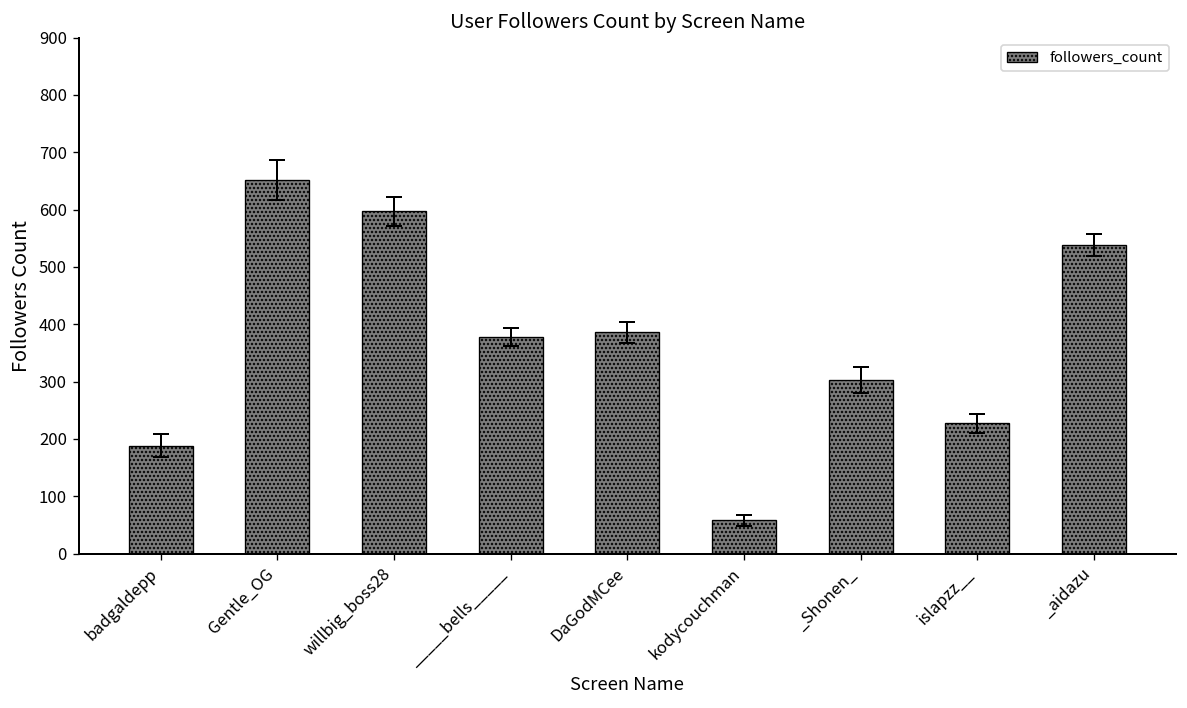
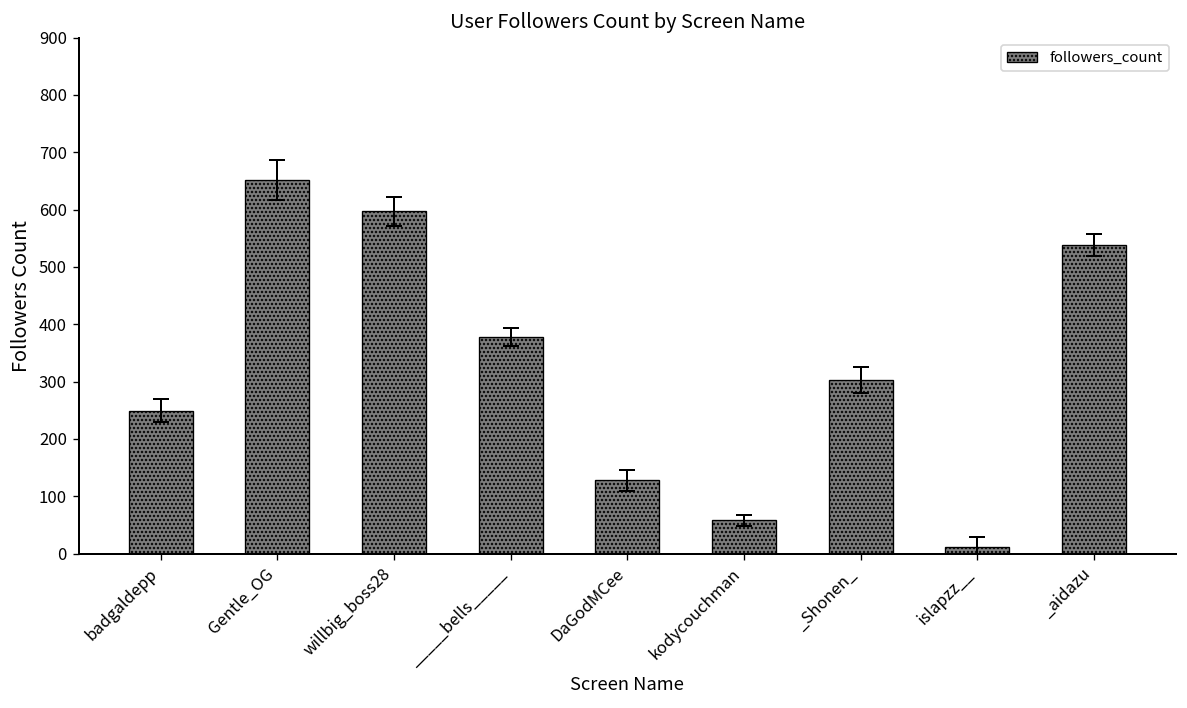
  {
    "followers_count": {
-     "badgaldepp": 190,
+     "badgaldepp": 250,
      "Gentle_OG": 650,
      "willbig_boss28": 600,
      "_____bells_____": 380,
-     "DaGodMCee": 390,
+     "DaGodMCee": 130,
      "kodycouchman": 60,
      "_Shonen_": 300,
-     "islapzz__": 230,
+     "islapzz__": 10,
      "_aidazu": 540
    }
  }
